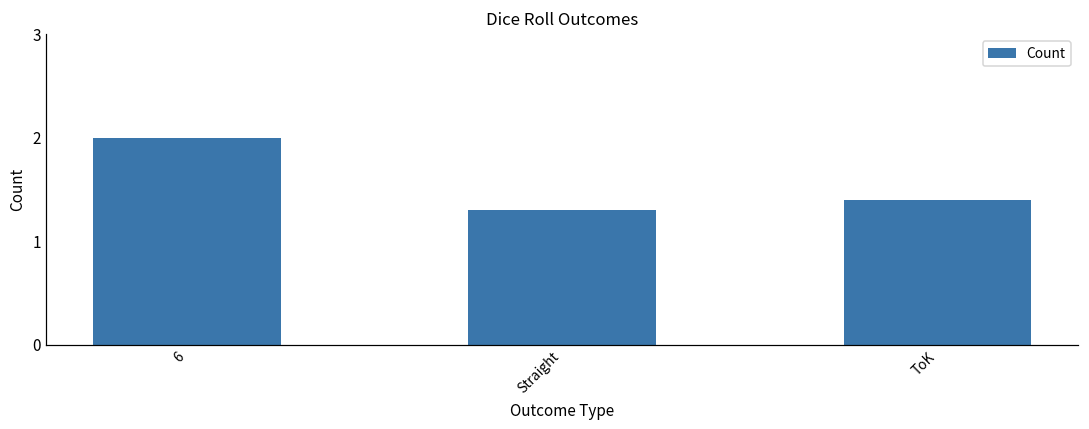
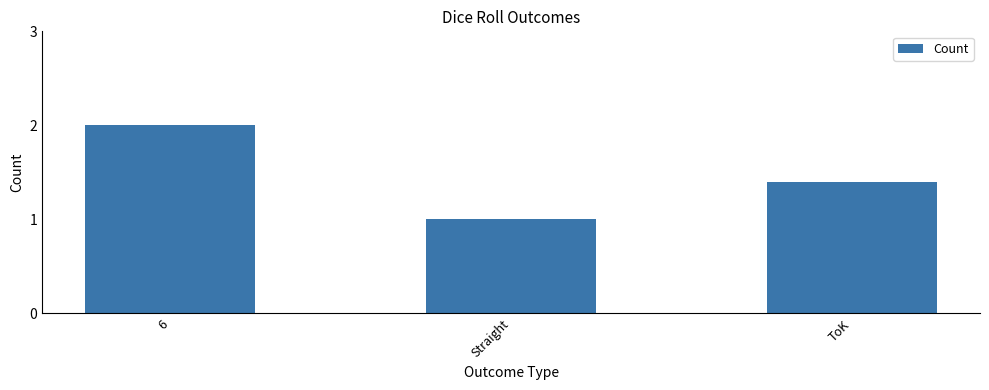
  {
    "6": 2.0,
-   "Straight": 1.3,
+   "Straight": 1.0,
    "ToK": 1.4
  }
